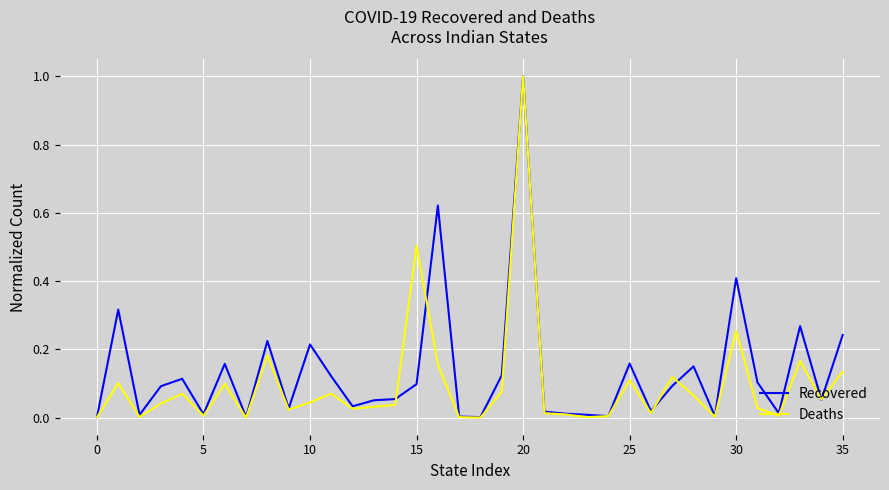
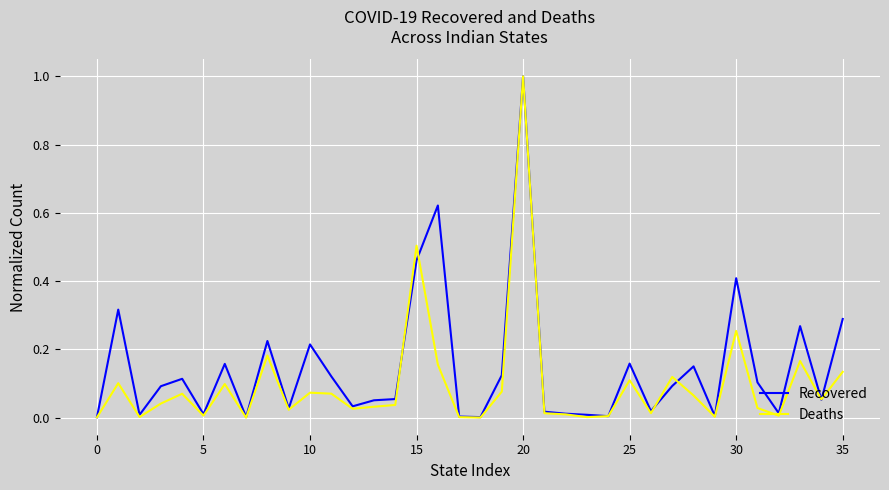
  {
    "Recovered": {
      "10": 0.21,
-     "15": 0.10,
+     "15": 0.46,
      "25": 0.16,
      "30": 0.41,
-     "35": 0.24
+     "35": 0.29
    },
    "Deaths": {
-     "10": 0.04,
+     "10": 0.07,
      "15": 0.50,
      "25": 0.11,
      "30": 0.25,
      "35": 0.13
    }
  }
